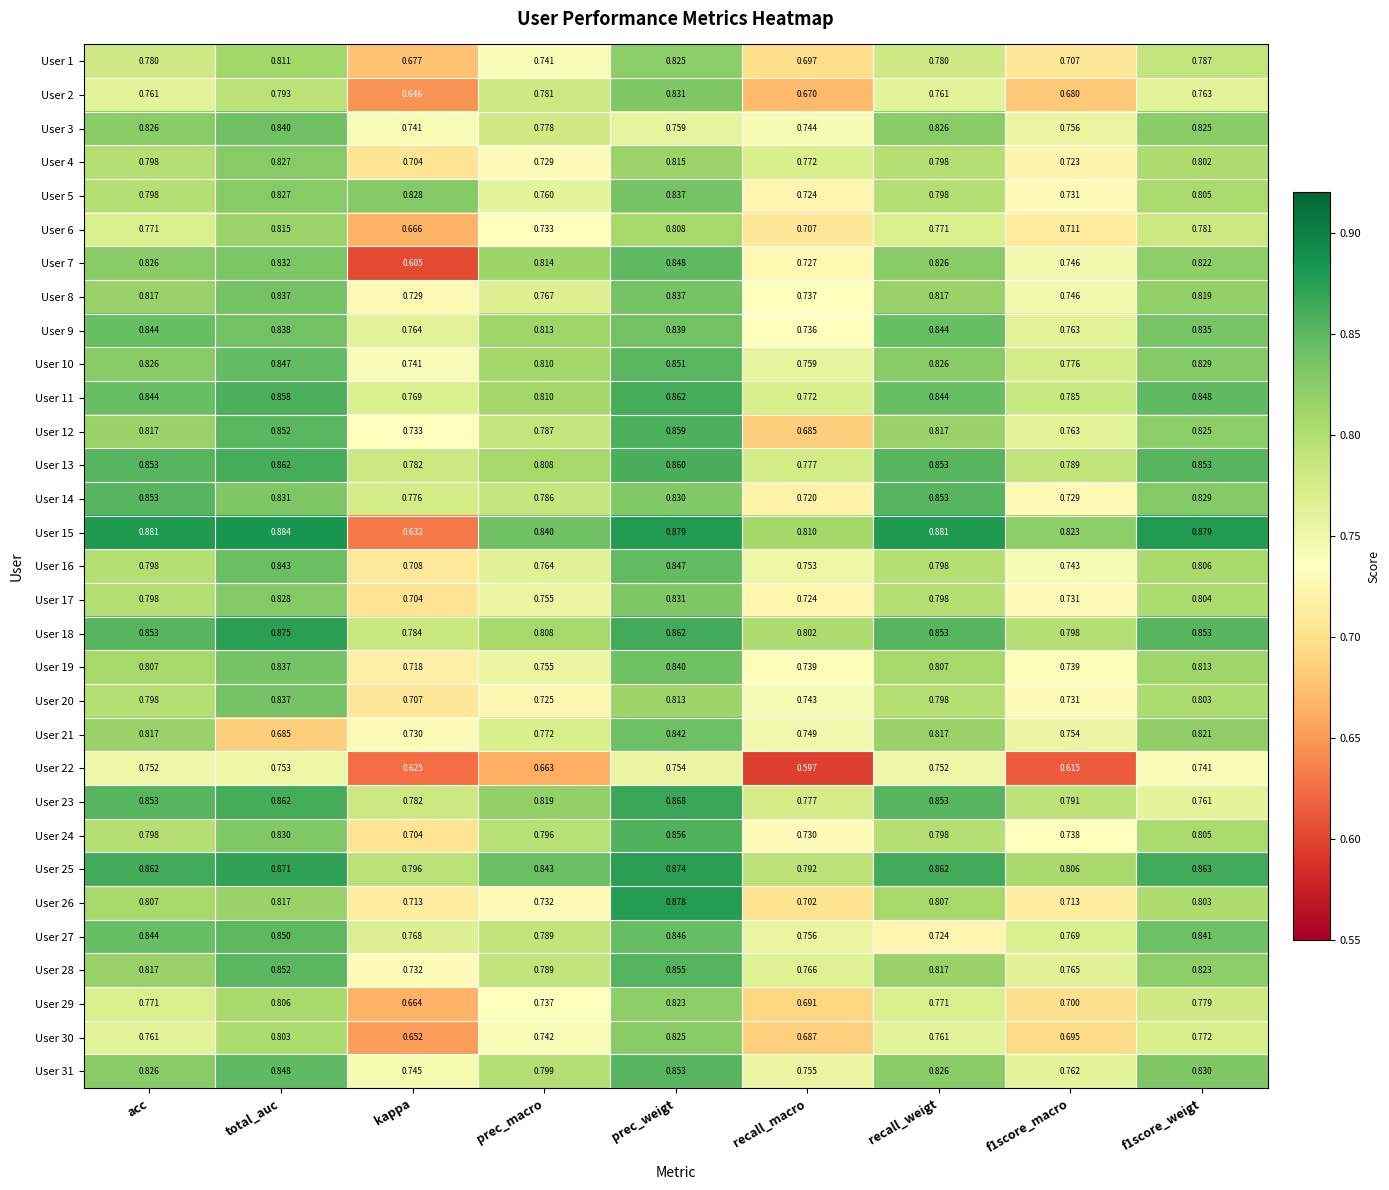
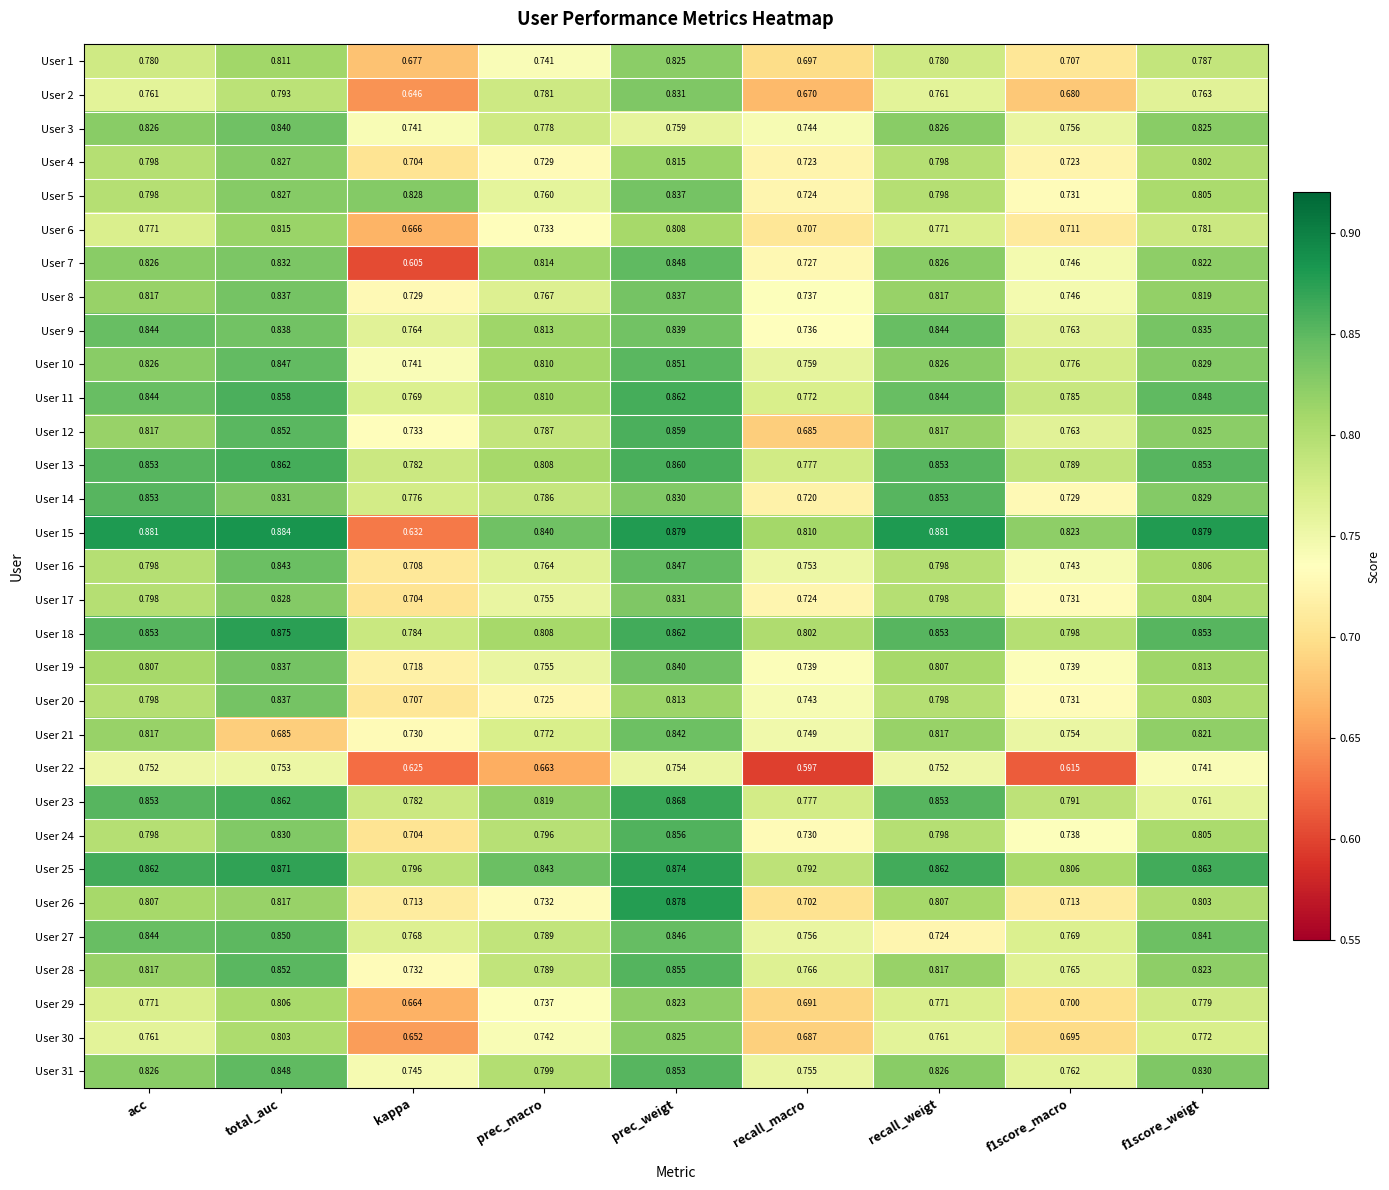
  {
    "User 4": {
      "acc": 0.798,
      "total_auc": 0.827,
      "kappa": 0.704,
      "prec_macro": 0.729,
      "prec_weigt": 0.815,
-     "recall_macro": 0.772,
+     "recall_macro": 0.723,
      "recall_weigt": 0.798,
      "f1score_macro": 0.723,
      "f1score_weigt": 0.802
    }
  }
